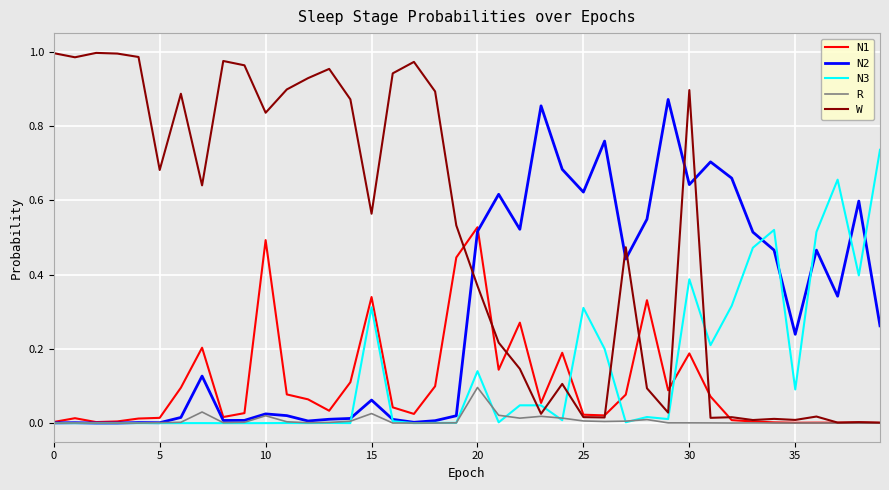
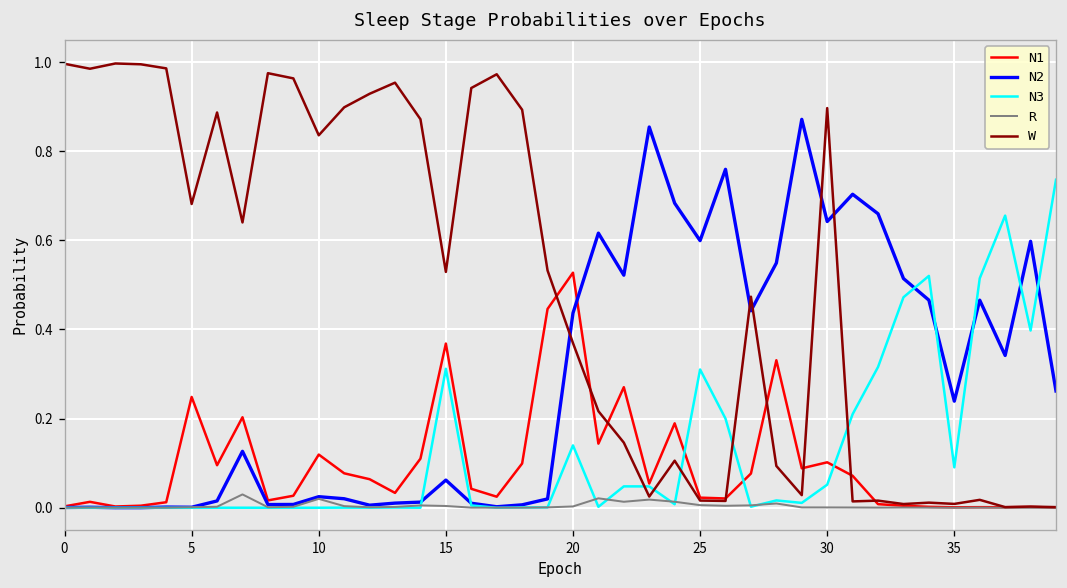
  {
    "N1": {
-     "5": 0.01,
-     "10": 0.49,
-     "15": 0.34,
+     "5": 0.25,
+     "10": 0.12,
+     "15": 0.37,
      "20": 0.53,
-     "30": 0.19
+     "30": 0.10
    },
    "N2": {
      "15": 0.06,
-     "20": 0.52,
-     "25": 0.62,
+     "20": 0.44,
+     "25": 0.60,
      "30": 0.64,
      "35": 0.24
    },
    "N3": {
      "10": 0.00,
      "15": 0.31,
      "20": 0.14,
      "25": 0.31,
-     "30": 0.39,
+     "30": 0.05,
      "35": 0.09
    },
    "R": {
-     "15": 0.03,
-     "20": 0.10,
+     "15": 0.00,
+     "20": 0.00,
      "25": 0.01,
      "30": 0.00
    },
    "W": {
      "0": 1.00,
      "5": 0.68,
      "10": 0.84,
-     "15": 0.56,
+     "15": 0.53,
      "20": 0.37,
      "30": 0.90,
      "35": 0.01
    }
  }
